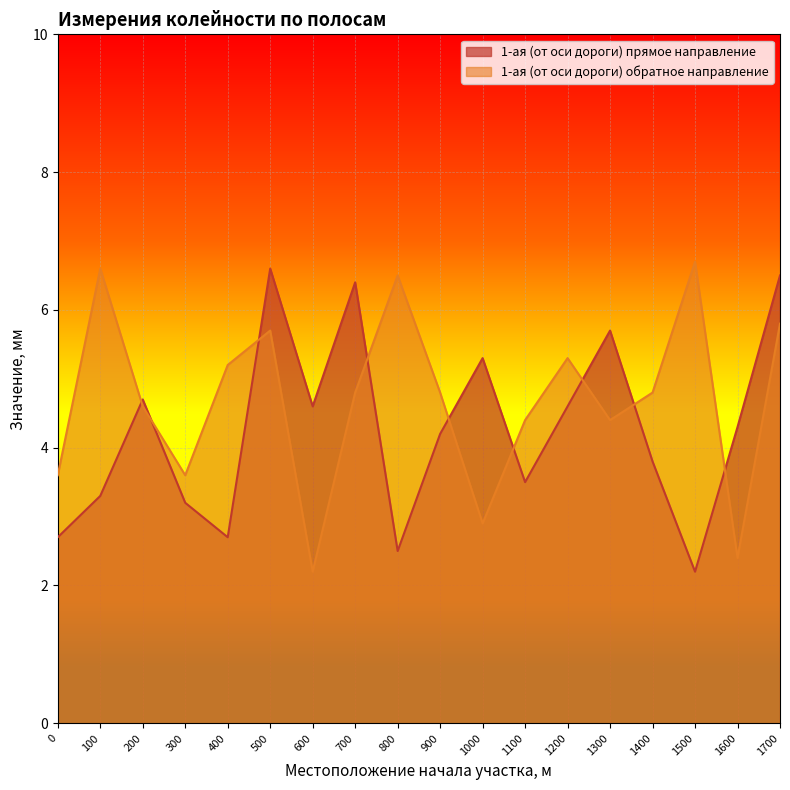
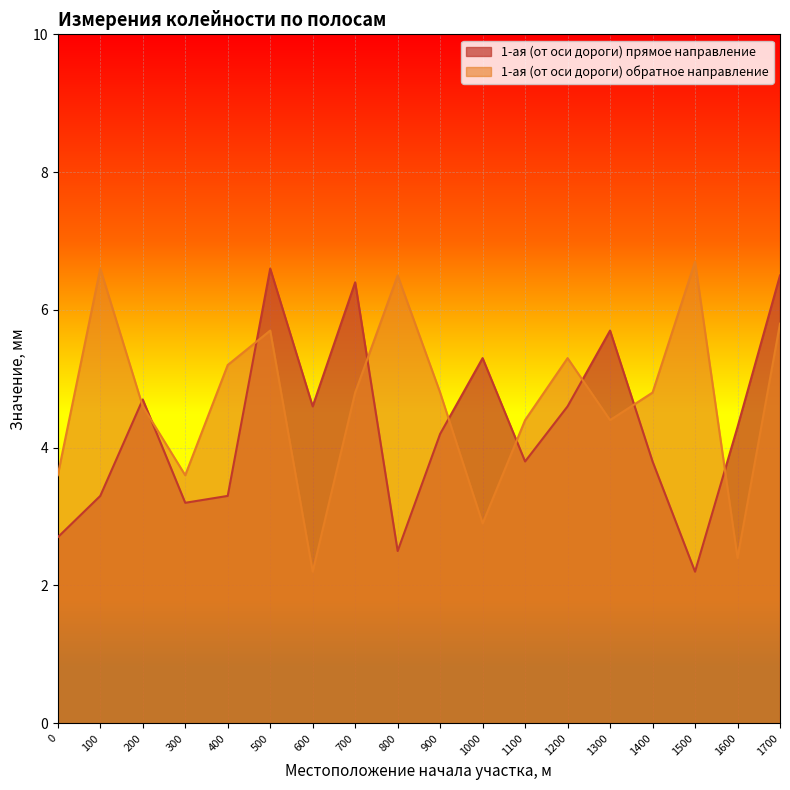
  {
    "1-ая (от оси дороги) прямое направление": {
      "0": 2.7,
      "100": 3.3,
      "200": 4.7,
      "300": 3.2,
-     "400": 2.7,
+     "400": 3.3,
      "500": 6.6,
      "600": 4.6,
      "700": 6.4,
      "800": 2.5,
      "900": 4.2,
      "1000": 5.3,
-     "1100": 3.5,
+     "1100": 3.8,
      "1200": 4.6,
      "1300": 5.7,
      "1400": 3.8,
      "1500": 2.2,
      "1600": 4.3,
      "1700": 6.5
    },
    "1-ая (от оси дороги) обратное направление": {
      "0": 3.6,
      "100": 6.6,
      "200": 4.6,
      "300": 3.6,
      "400": 5.2,
      "500": 5.7,
      "600": 2.2,
      "700": 4.8,
      "800": 6.5,
      "900": 4.8,
      "1000": 2.9,
      "1100": 4.4,
      "1200": 5.3,
      "1300": 4.4,
      "1400": 4.8,
      "1500": 6.7,
      "1600": 2.4,
      "1700": 5.8
    }
  }
